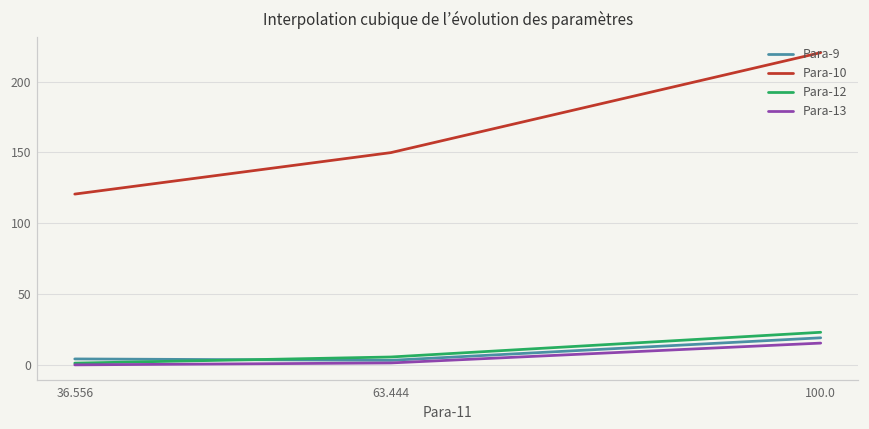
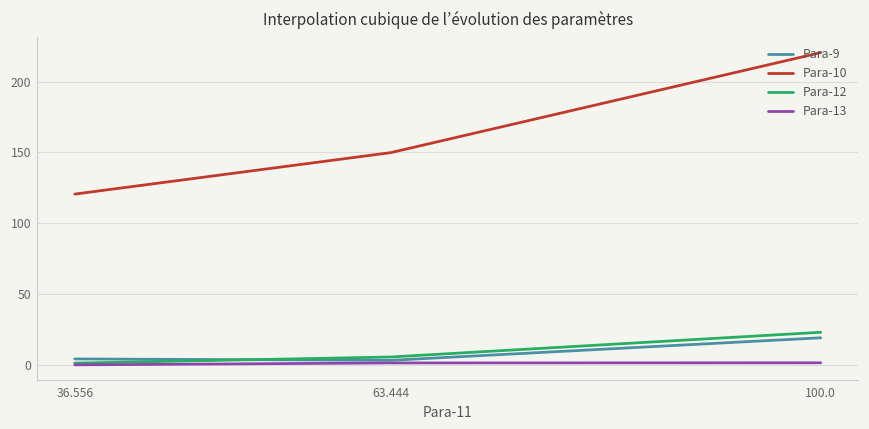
  {
    "Para-9": {
      "36.556": 4,
      "100.0": 19
    },
    "Para-10": {
      "36.556": 121,
      "63.444": 150,
      "100.0": 220
    },
    "Para-12": {
      "63.444": 6,
      "100.0": 23
    },
    "Para-13": {
-     "100.0": 15
+     "100.0": 2
    }
  }
